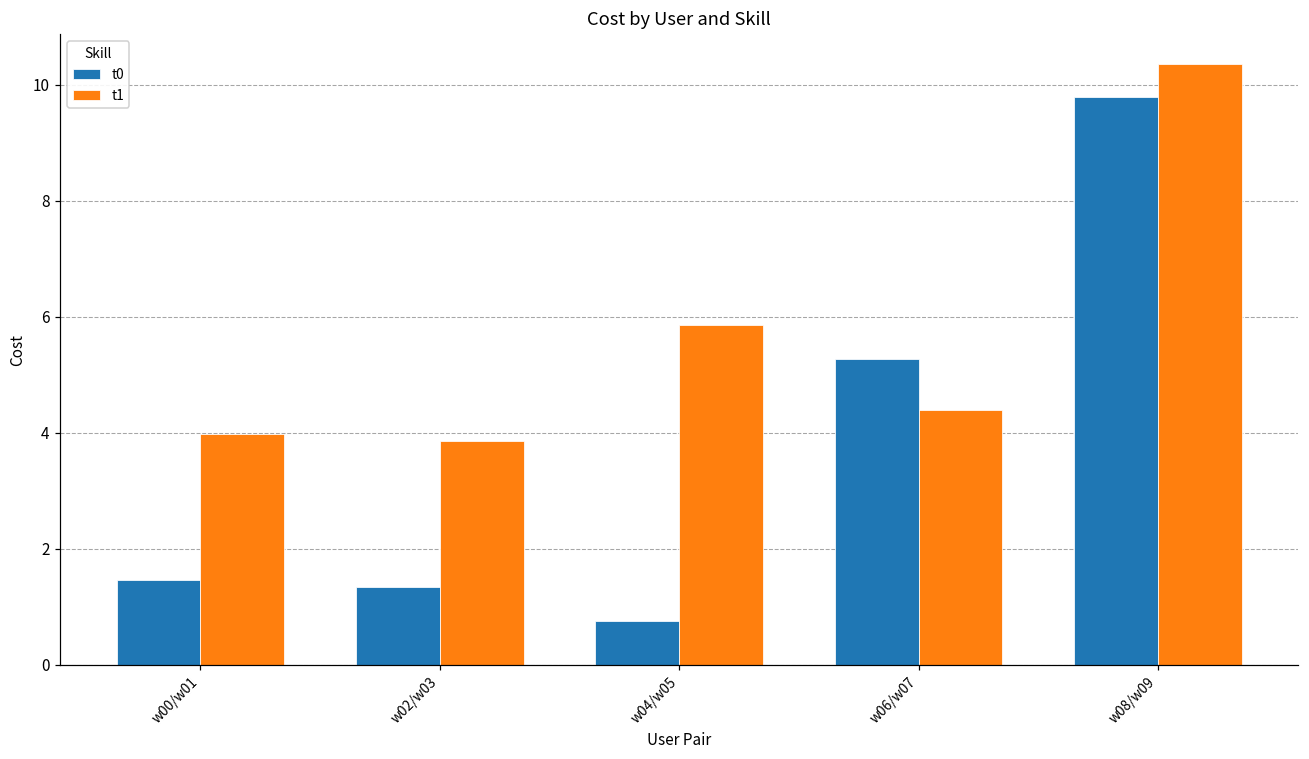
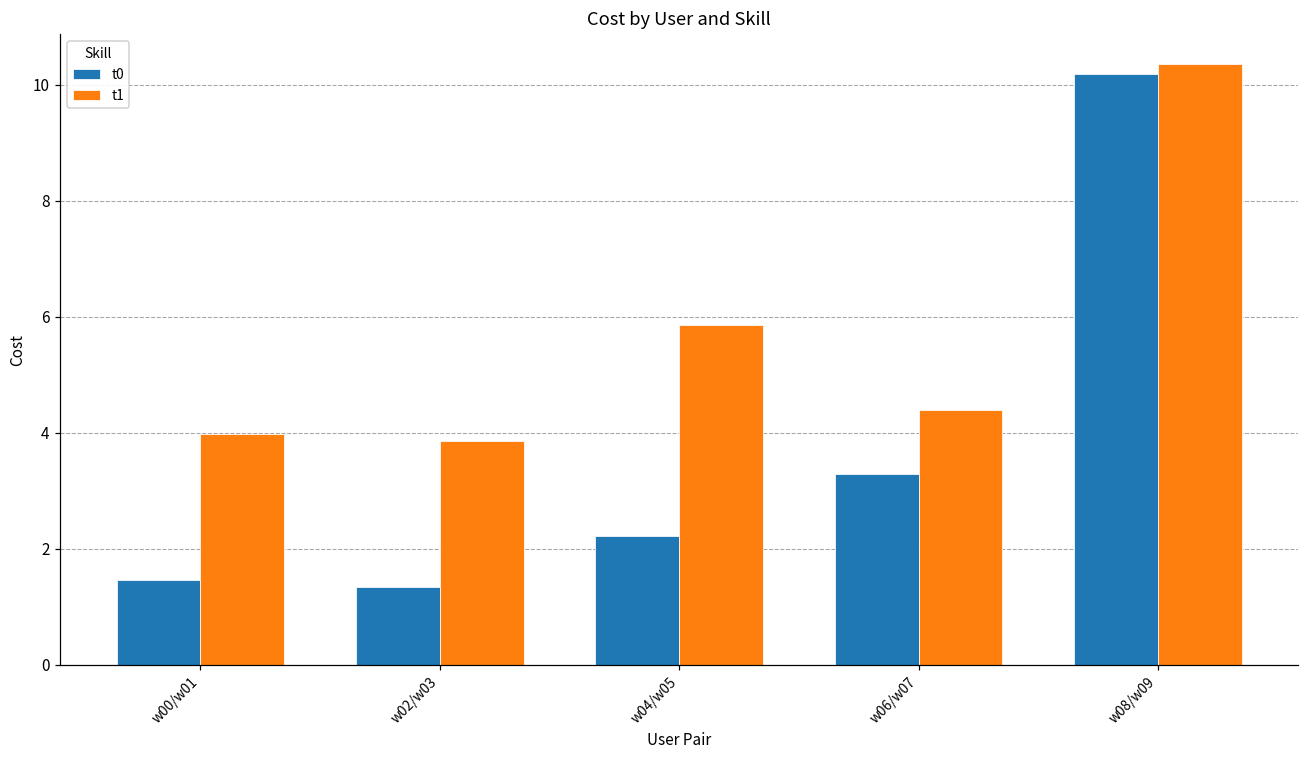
  {
    "t0": {
      "w00/w01": 1.5,
      "w02/w03": 1.3,
-     "w04/w05": 0.8,
-     "w06/w07": 5.3,
-     "w08/w09": 9.8
+     "w04/w05": 2.2,
+     "w06/w07": 3.3,
+     "w08/w09": 10.2
    },
    "t1": {
      "w00/w01": 4.0,
      "w02/w03": 3.9,
      "w04/w05": 5.9,
      "w06/w07": 4.4,
      "w08/w09": 10.3
    }
  }
